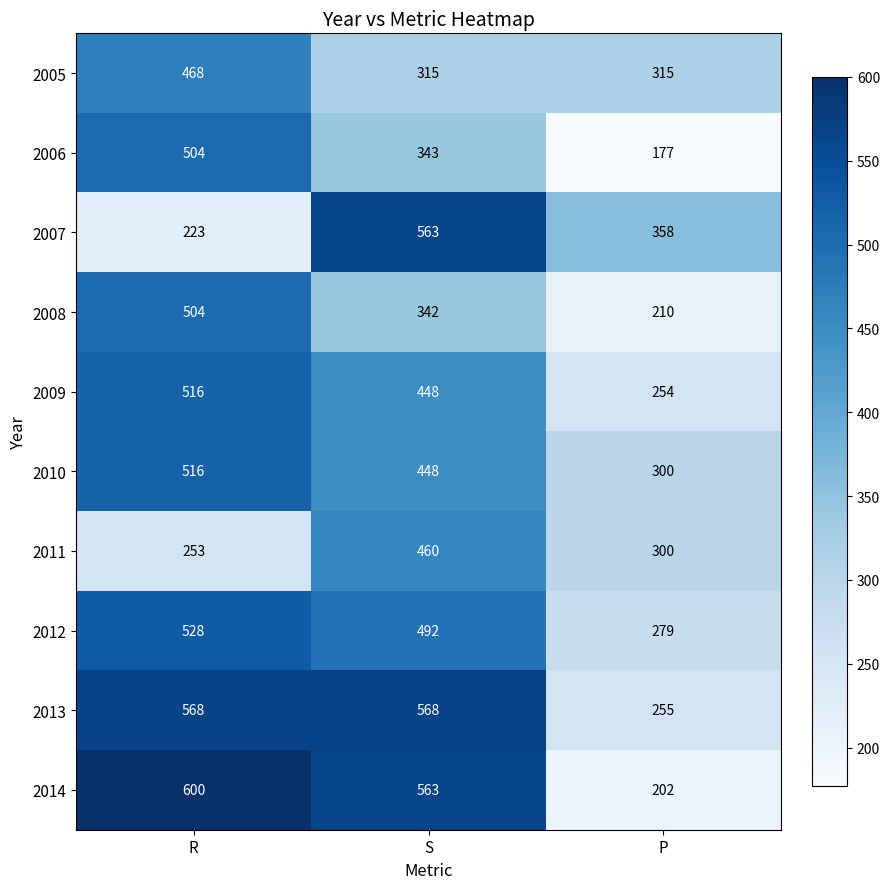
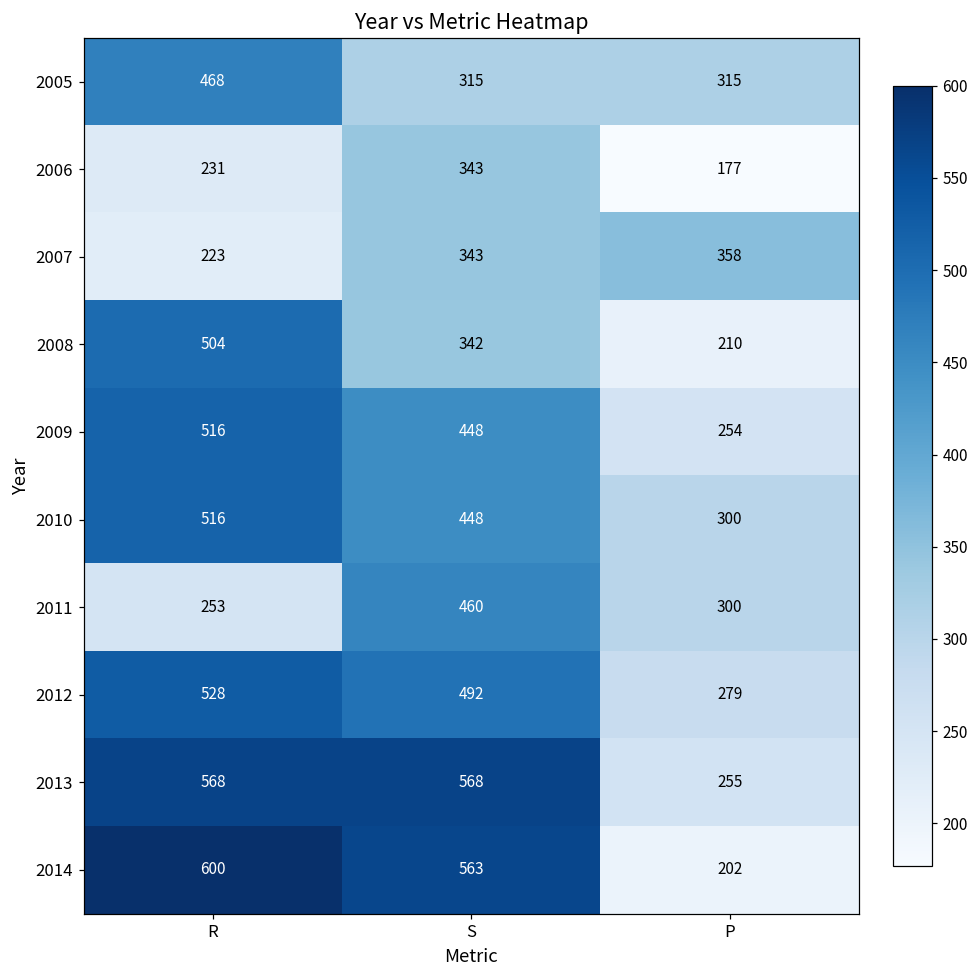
  {
    "2005": {
      "R": 468,
      "S": 315,
      "P": 315
    },
    "2006": {
-     "R": 504,
+     "R": 231,
      "S": 343,
      "P": 177
    },
    "2007": {
      "R": 223,
-     "S": 563,
+     "S": 343,
      "P": 358
    },
    "2008": {
      "R": 504,
      "S": 342,
      "P": 210
    },
    "2009": {
      "R": 516,
      "S": 448,
      "P": 254
    },
    "2010": {
      "R": 516,
      "S": 448,
      "P": 300
    },
    "2011": {
      "R": 253,
      "S": 460,
      "P": 300
    },
    "2012": {
      "R": 528,
      "S": 492,
      "P": 279
    },
    "2013": {
      "R": 568,
      "S": 568,
      "P": 255
    },
    "2014": {
      "R": 600,
      "S": 563,
      "P": 202
    }
  }
